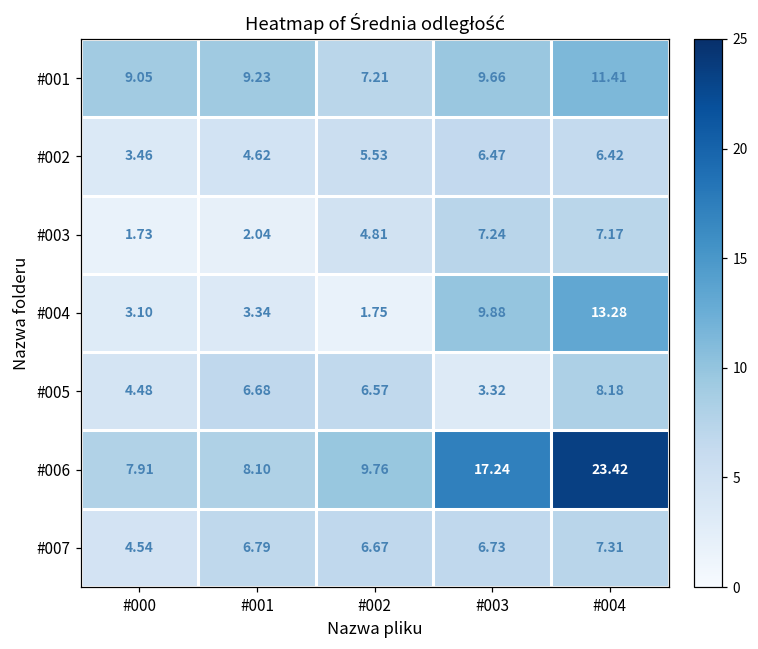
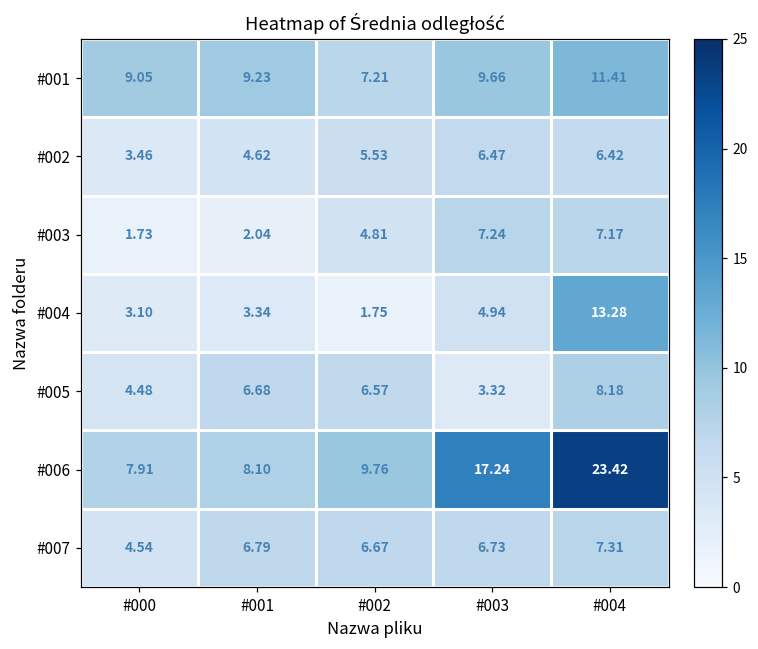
  {
    "#001": {
      "#000": 9.05,
      "#001": 9.23,
      "#002": 7.21,
      "#003": 9.66,
      "#004": 11.41
    },
    "#002": {
      "#000": 3.46,
      "#001": 4.62,
      "#002": 5.53,
      "#003": 6.47,
      "#004": 6.42
    },
    "#003": {
      "#000": 1.73,
      "#001": 2.04,
      "#002": 4.81,
      "#003": 7.24,
      "#004": 7.17
    },
    "#004": {
      "#000": 3.10,
      "#001": 3.34,
      "#002": 1.75,
-     "#003": 9.88,
+     "#003": 4.94,
      "#004": 13.28
    },
    "#005": {
      "#000": 4.48,
      "#001": 6.68,
      "#002": 6.57,
      "#003": 3.32,
      "#004": 8.18
    },
    "#006": {
      "#000": 7.91,
      "#001": 8.10,
      "#002": 9.76,
      "#003": 17.24,
      "#004": 23.42
    },
    "#007": {
      "#000": 4.54,
      "#001": 6.79,
      "#002": 6.67,
      "#003": 6.73,
      "#004": 7.31
    }
  }
